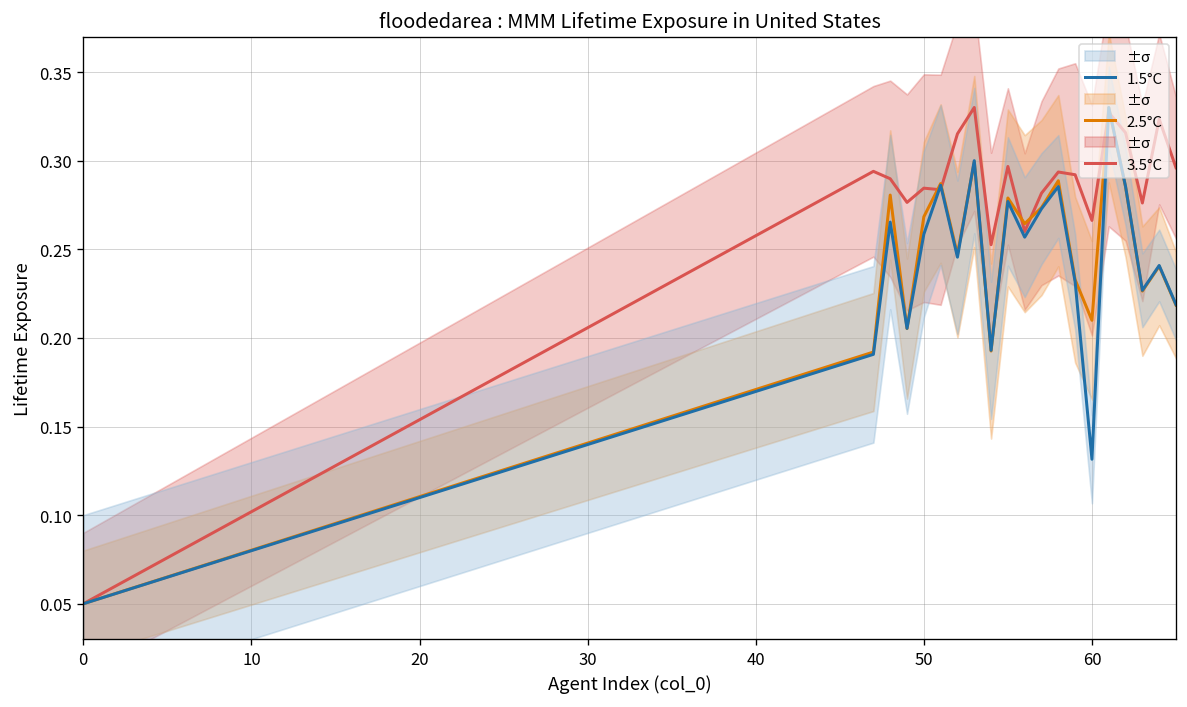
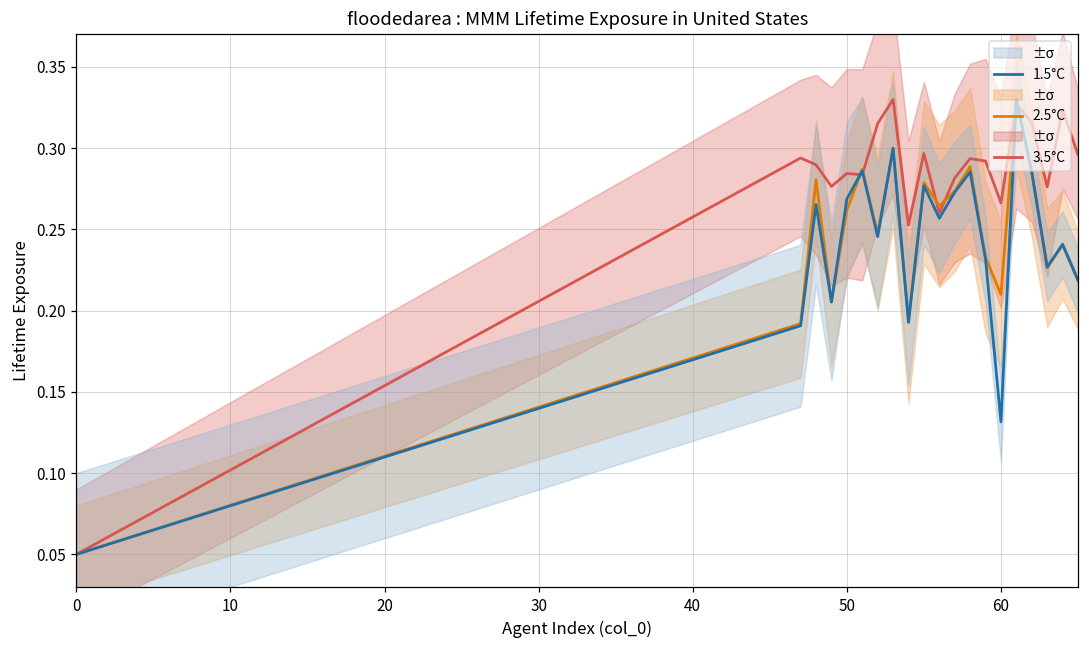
  {
    "2.5°C": {
-     "50": 0.268,
+     "50": 0.262,
      "60": 0.210
    },
    "1.5°C": {
-     "50": 0.258,
+     "50": 0.269,
      "60": 0.132
    }
  }
